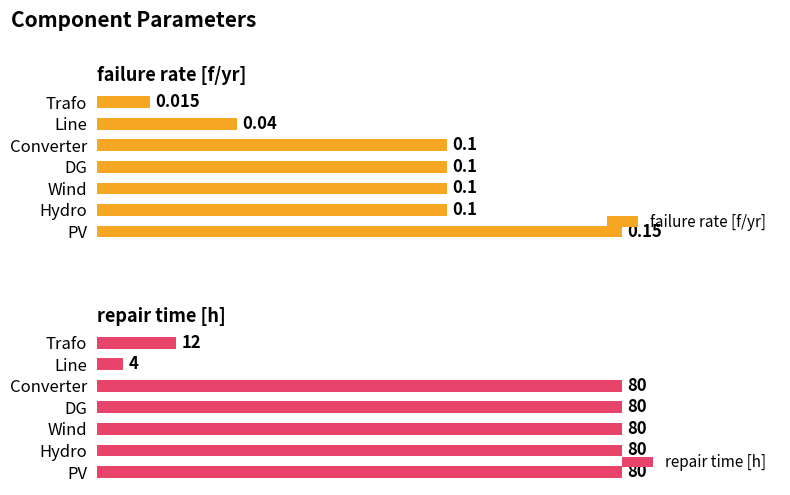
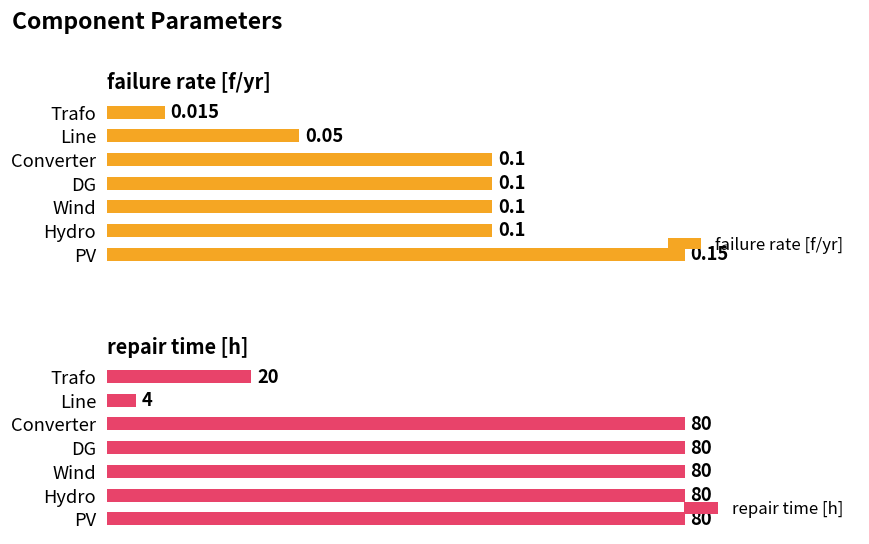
  {
    "failure rate [f/yr]": {
-     "Line": 0.04
+     "Line": 0.05
    },
    "repair time [h]": {
-     "Trafo": 12
+     "Trafo": 20
    }
  }
